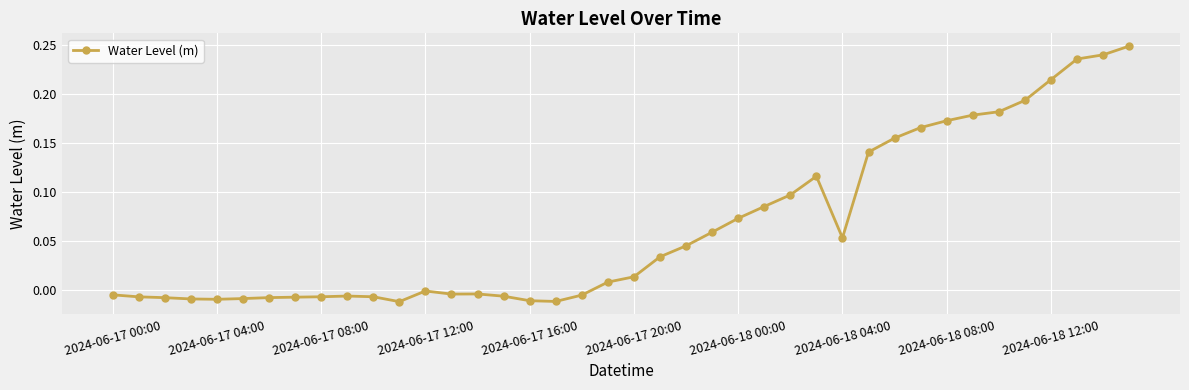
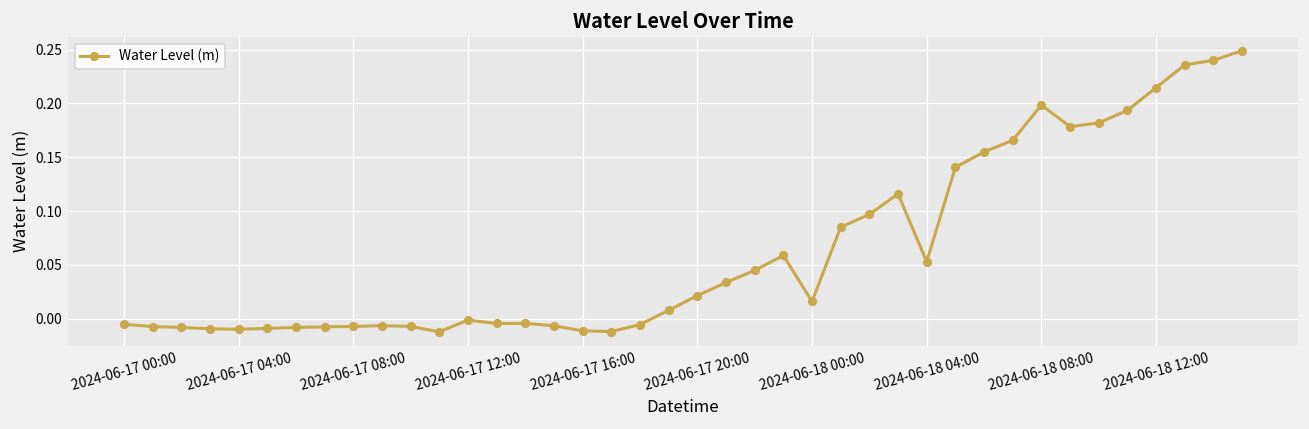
  {
    "2024-06-17 00:00": -0.01,
    "2024-06-17 04:00": -0.01,
    "2024-06-17 08:00": -0.01,
    "2024-06-17 12:00": 0.00,
    "2024-06-17 16:00": -0.01,
-   "2024-06-17 20:00": 0.01,
-   "2024-06-18 00:00": 0.07,
+   "2024-06-17 20:00": 0.02,
+   "2024-06-18 00:00": 0.02,
    "2024-06-18 04:00": 0.05,
-   "2024-06-18 08:00": 0.17,
+   "2024-06-18 08:00": 0.20,
    "2024-06-18 12:00": 0.21
  }
